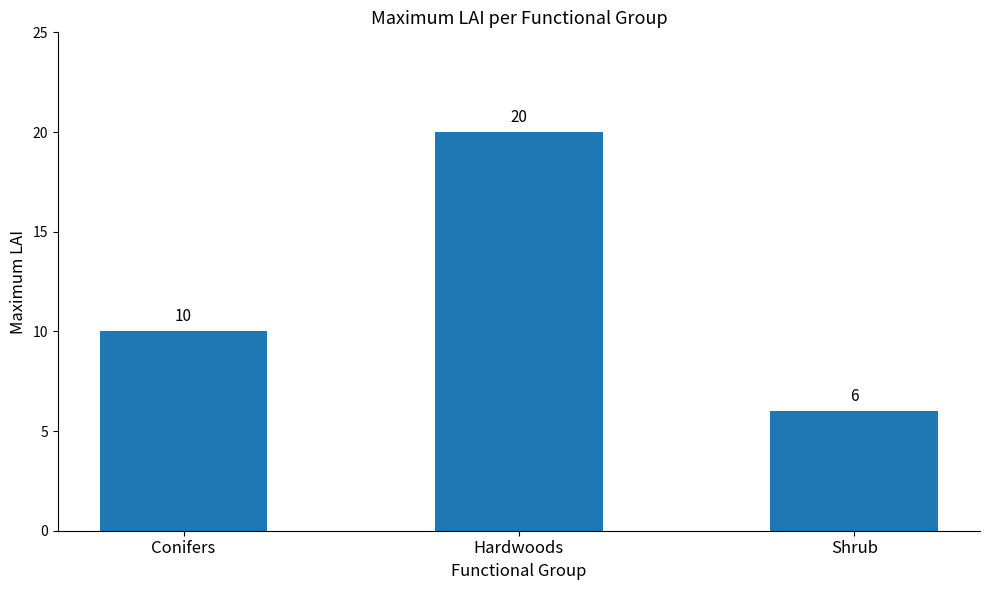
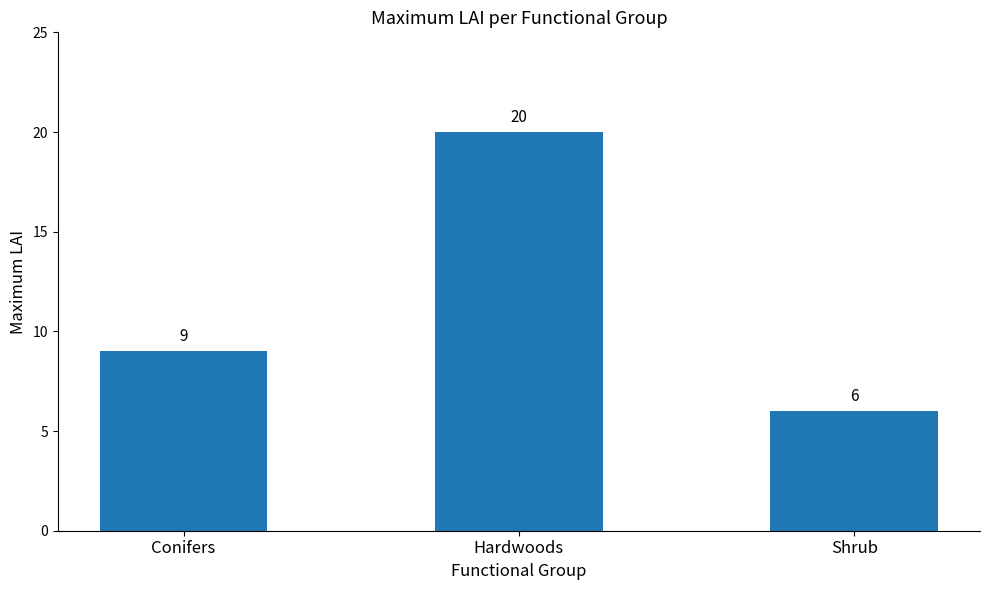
  {
-   "Conifers": 10,
+   "Conifers": 9,
    "Hardwoods": 20,
    "Shrub": 6
  }
